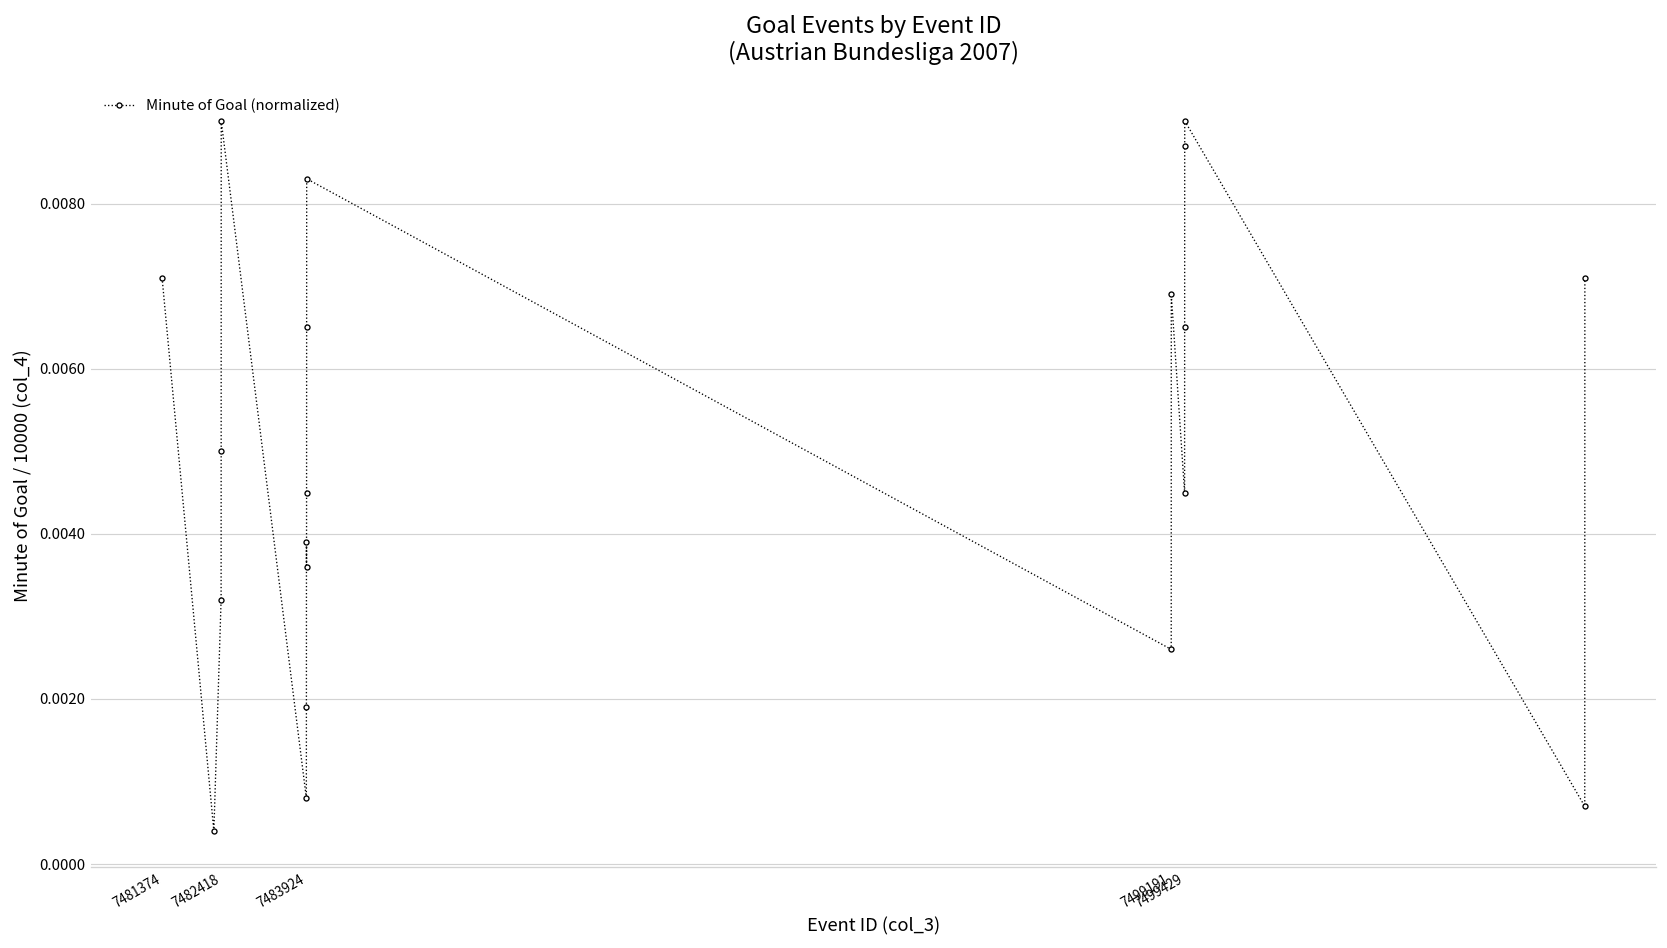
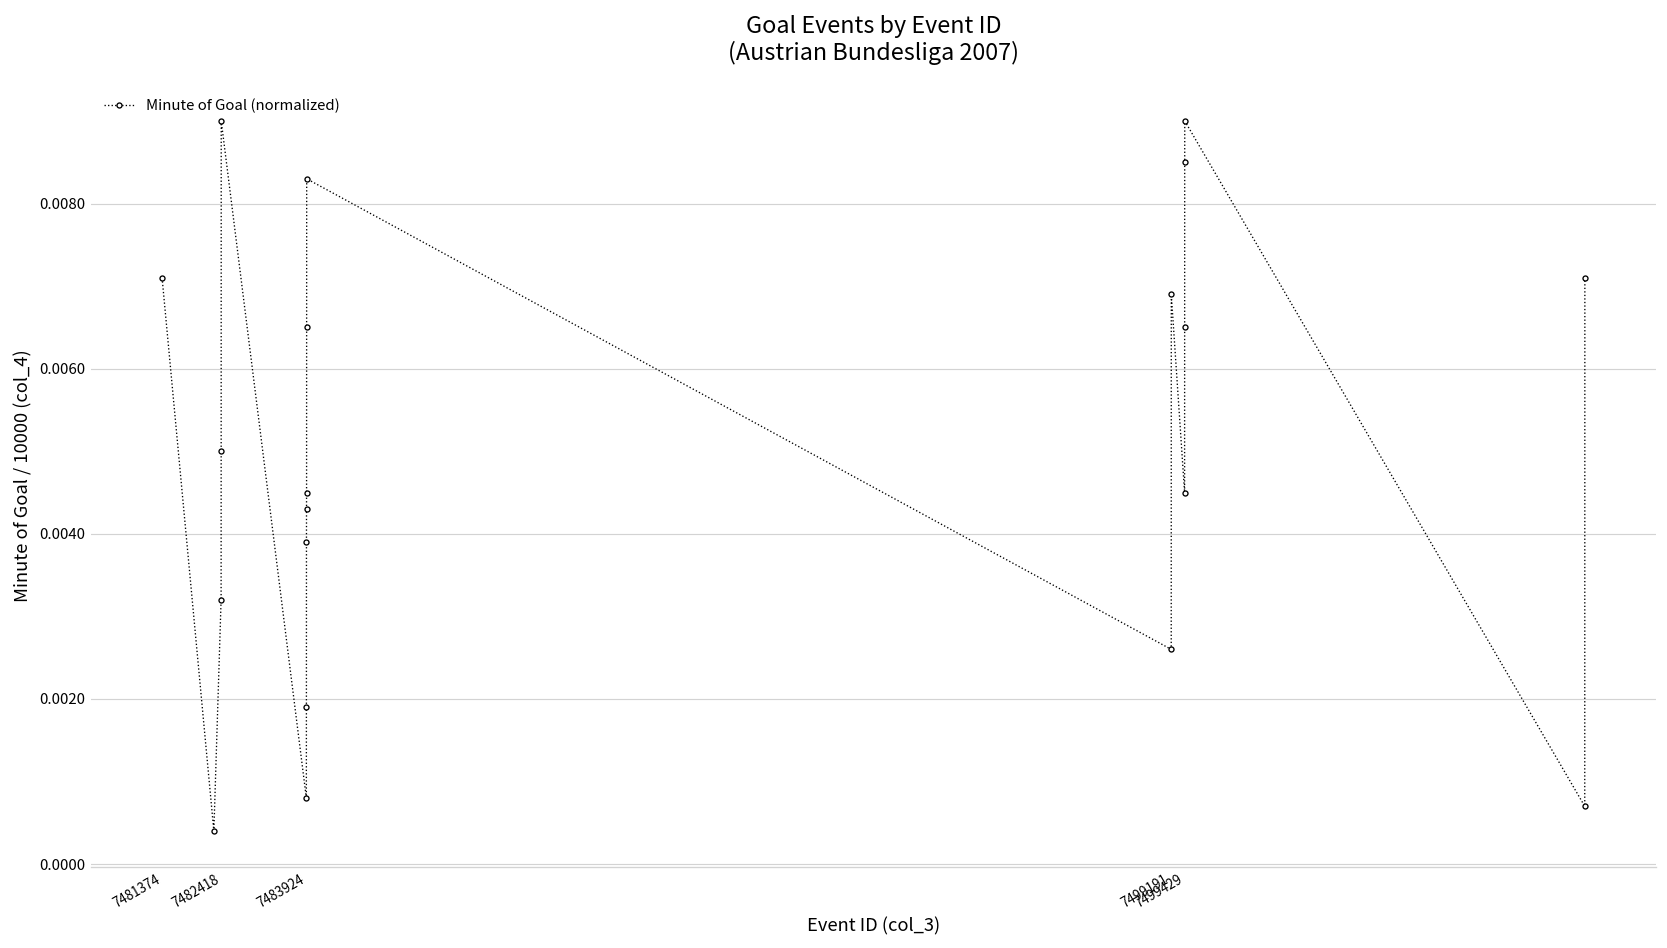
  {
    "7481374": 0.0071,
    "7482418": 0.0090,
-   "7483924": 0.0036,
+   "7483924": 0.0043,
    "7499191": 0.0026,
-   "7499429": 0.0087
+   "7499429": 0.0085
  }
